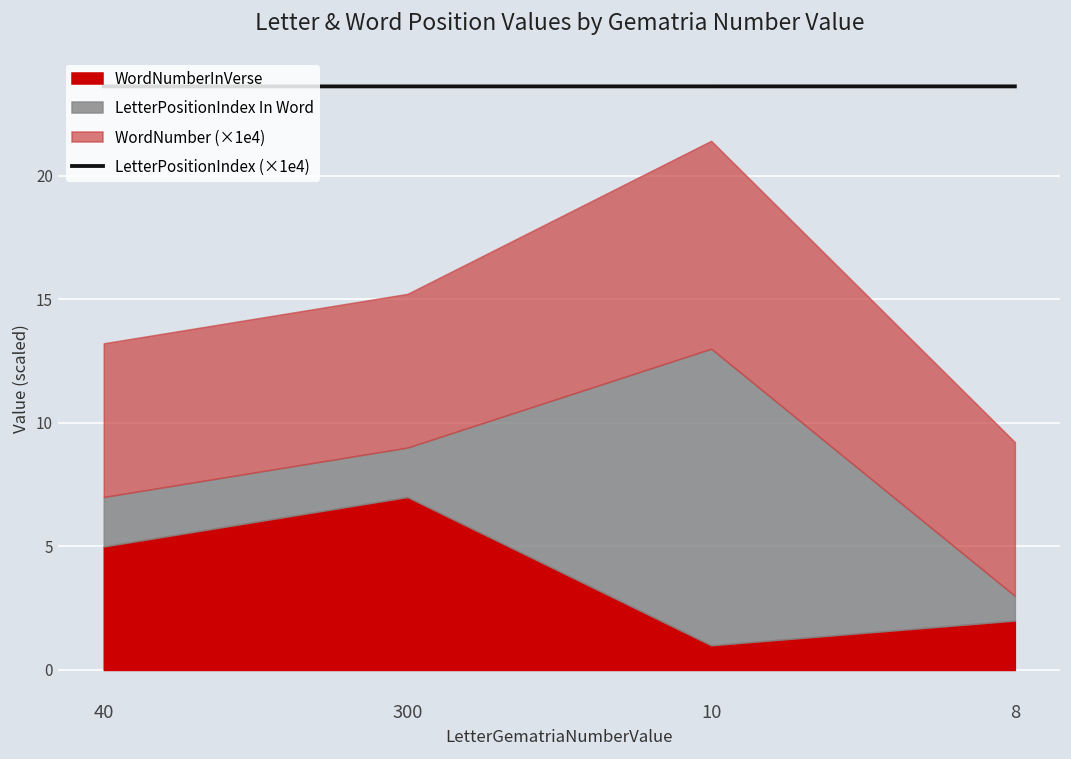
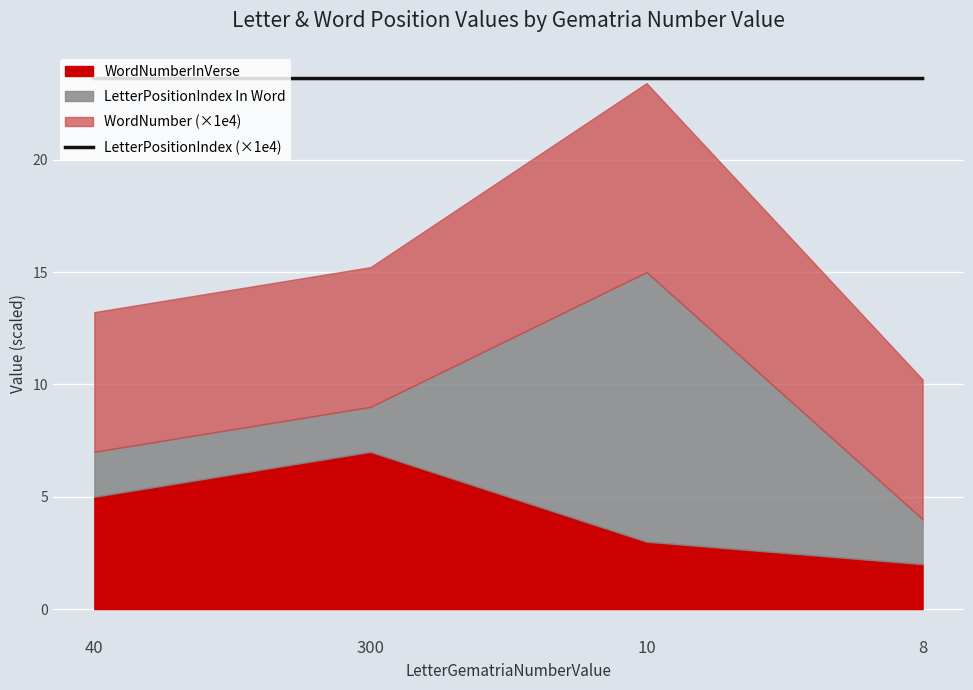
  {
    "WordNumberInVerse": {
      "40": 5,
      "300": 7,
-     "10": 1,
+     "10": 3,
      "8": 2
    },
    "LetterPositionIndex (×1e4)": {
      "300": 23.6,
      "10": 23.6,
      "8": 23.6
    },
    "LetterPositionIndex In Word": {
      "40": 2,
      "300": 2,
      "10": 12,
-     "8": 1
+     "8": 2
    },
    "WordNumber (×1e4)": {
      "40": 6.2,
      "300": 6.2,
      "10": 8.4,
      "8": 6.2
    }
  }
